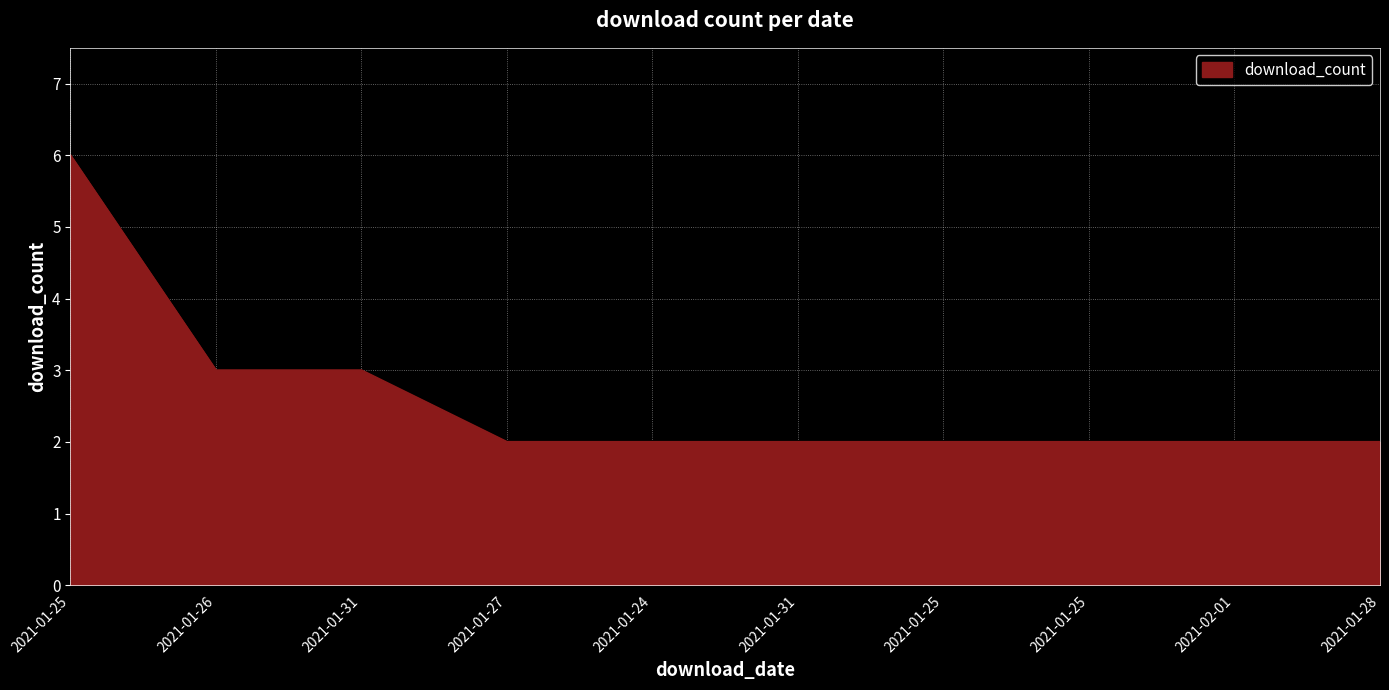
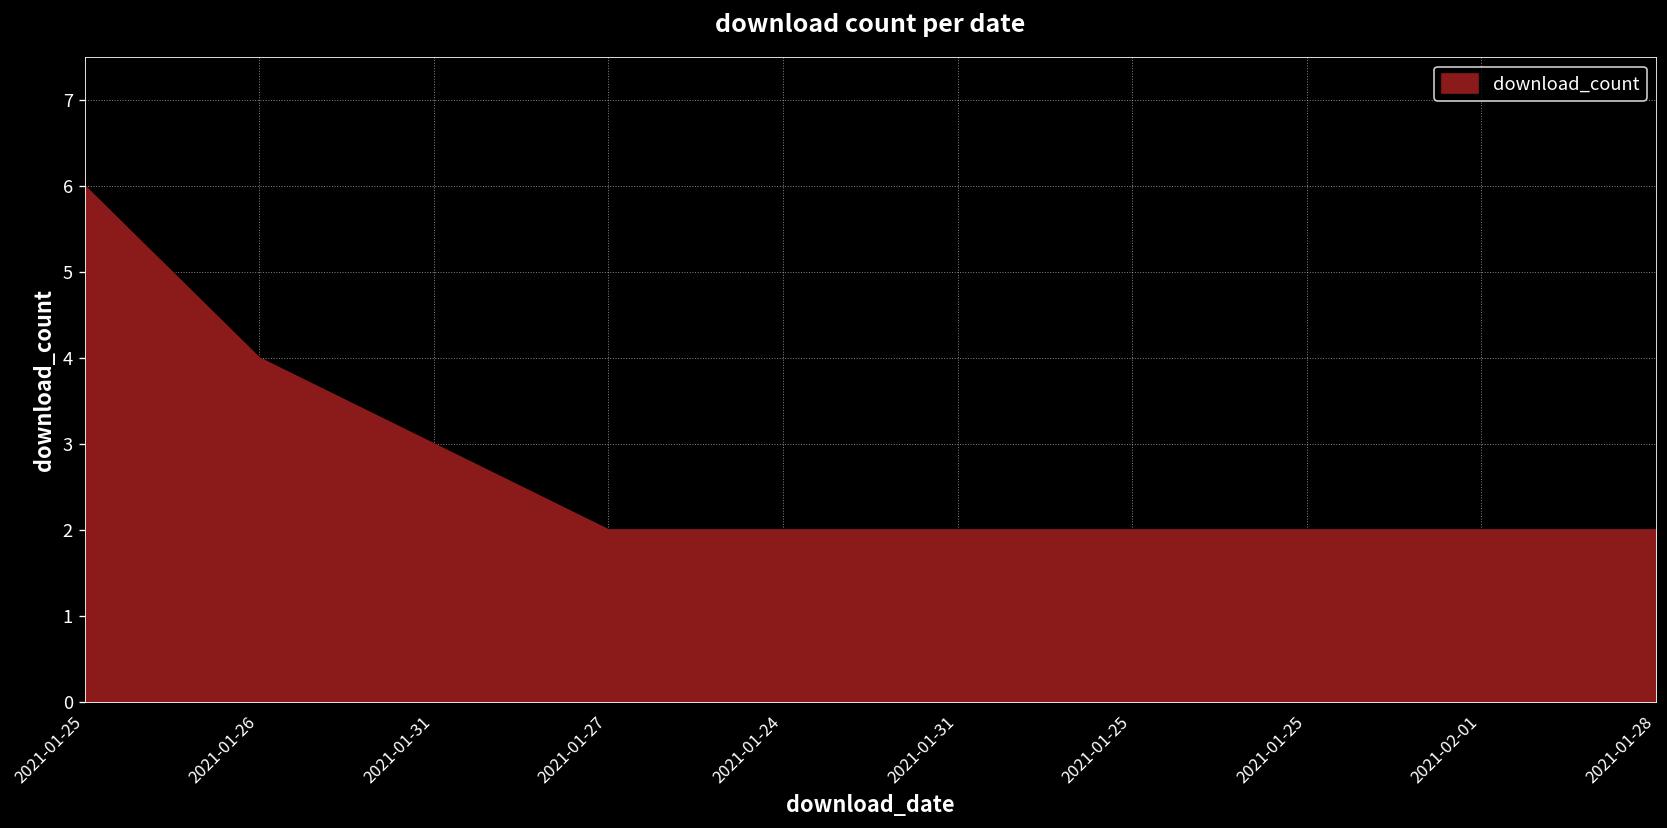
  {
-   "2021-01-26": 3,
+   "2021-01-26": 4,
    "2021-01-27": 2,
    "2021-01-24": 2,
    "2021-02-01": 2,
    "2021-01-28": 2
  }
